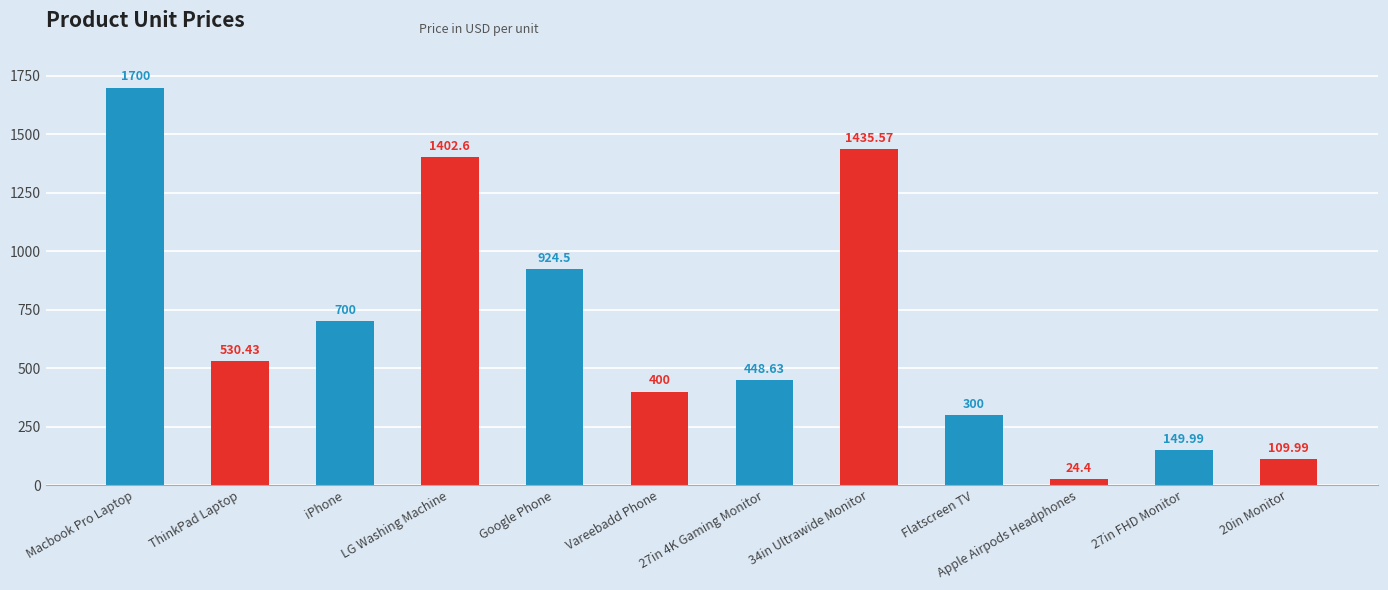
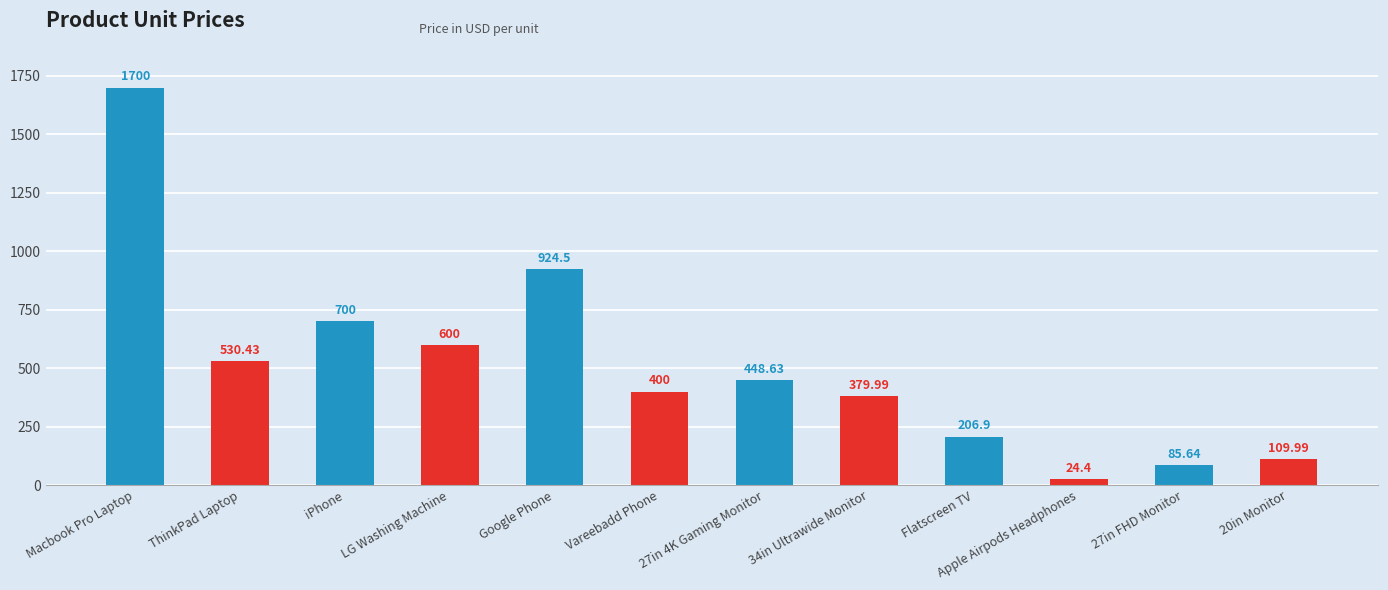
  {
    "Macbook Pro Laptop": 1700,
    "ThinkPad Laptop": 530.43,
    "iPhone": 700,
-   "LG Washing Machine": 1402.6,
+   "LG Washing Machine": 600,
    "Google Phone": 924.5,
    "Vareebadd Phone": 400,
    "27in 4K Gaming Monitor": 448.63,
-   "34in Ultrawide Monitor": 1435.57,
-   "Flatscreen TV": 300,
+   "34in Ultrawide Monitor": 379.99,
+   "Flatscreen TV": 206.9,
    "Apple Airpods Headphones": 24.4,
-   "27in FHD Monitor": 149.99,
+   "27in FHD Monitor": 85.64,
    "20in Monitor": 109.99
  }
